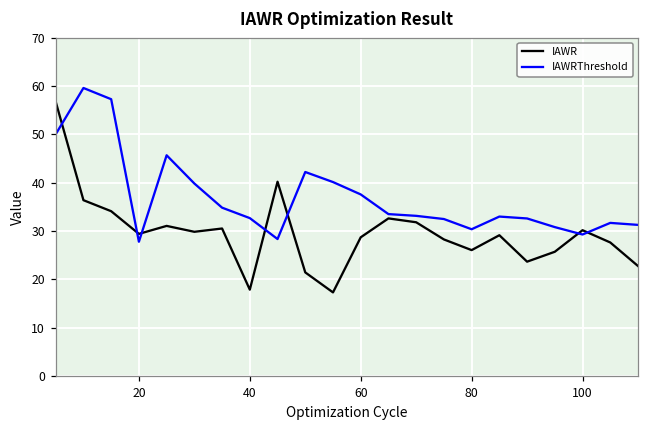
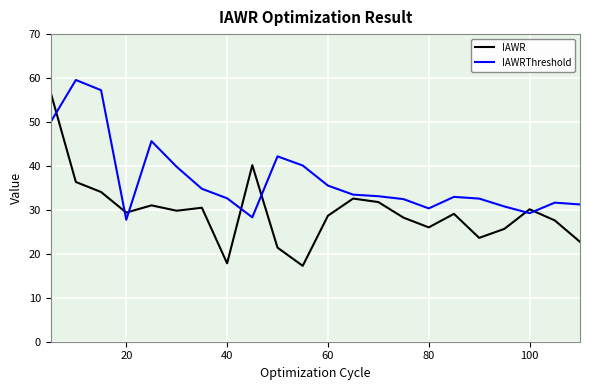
  {
    "IAWR": {
      "20": 29,
      "40": 18,
      "60": 29,
      "80": 26,
      "100": 30
    },
    "IAWRThreshold": {
      "20": 28,
      "40": 33,
-     "60": 38,
+     "60": 36,
      "80": 30,
      "100": 29
    }
  }
